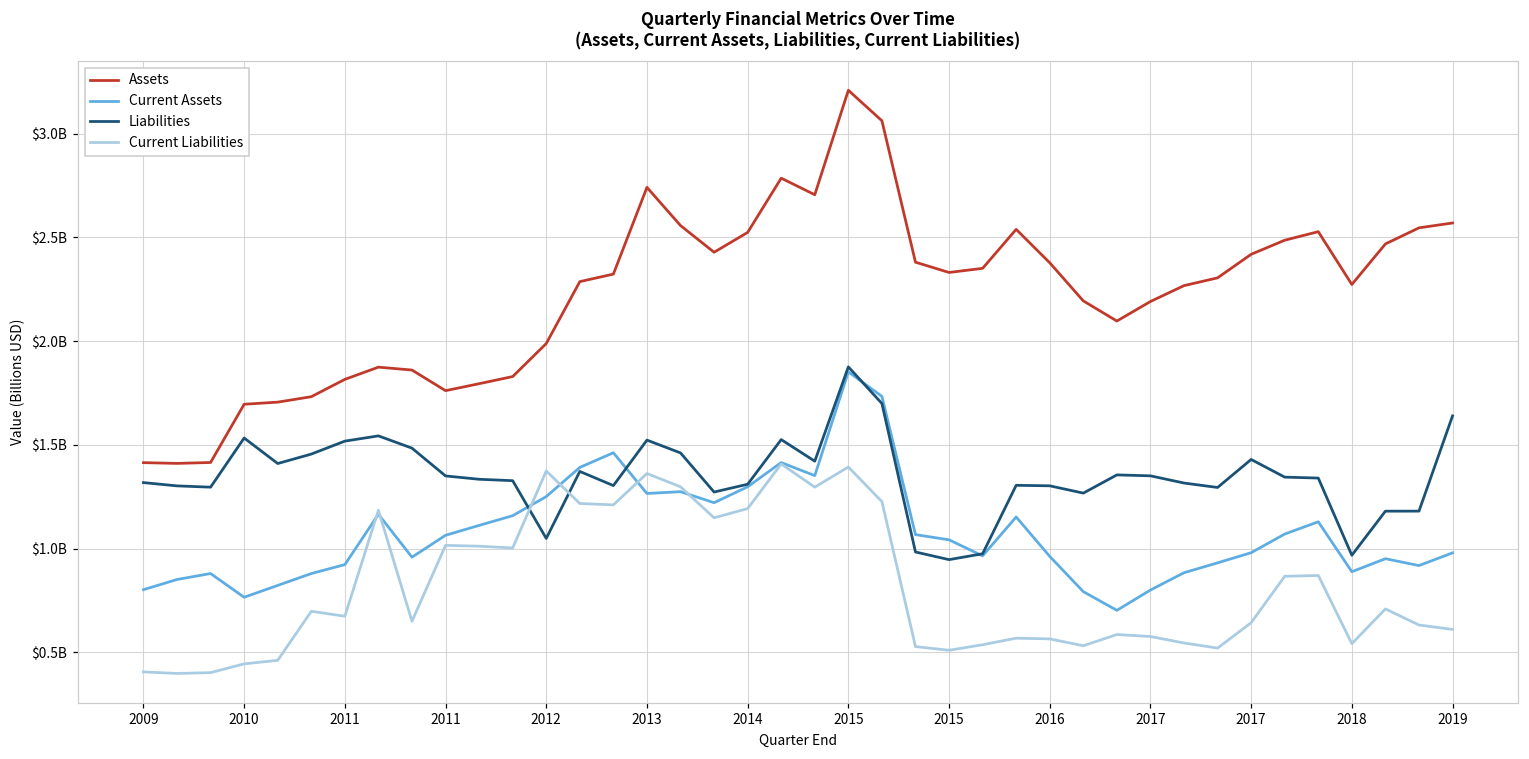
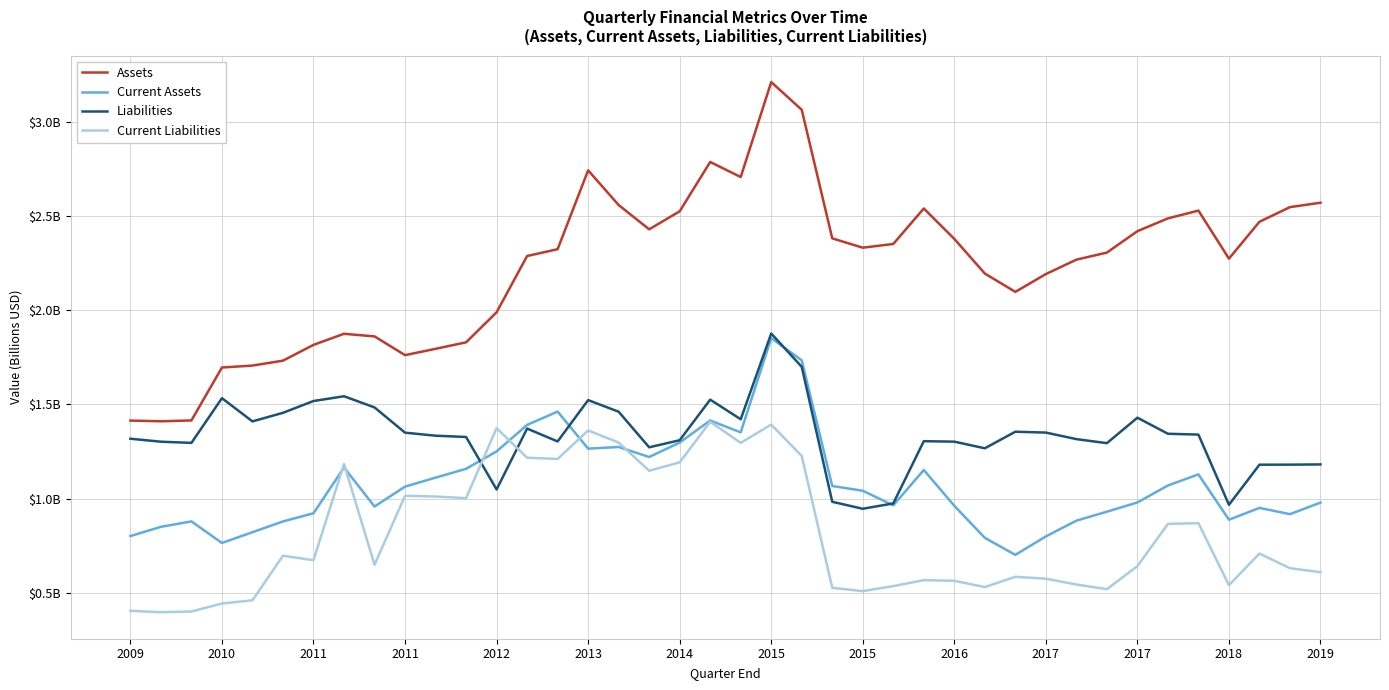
  {
    "Assets": {
      "2009": "$1410000000",
      "2010": "$1700000000",
      "2012": "$1990000000",
      "2013": "$2740000000",
      "2014": "$2520000000",
      "2016": "$2380000000",
      "2018": "$2270000000",
      "2019": "$2570000000"
    },
    "Current Assets": {
      "2009": "$800000000",
      "2010": "$770000000",
      "2012": "$1250000000",
      "2013": "$1270000000",
      "2016": "$960000000",
      "2018": "$890000000",
      "2019": "$980000000"
    },
    "Liabilities": {
      "2009": "$1320000000",
      "2010": "$1530000000",
      "2012": "$1050000000",
      "2013": "$1520000000",
      "2016": "$1300000000",
      "2018": "$970000000",
-     "2019": "$1640000000"
+     "2019": "$1180000000"
    },
    "Current Liabilities": {
      "2009": "$410000000",
      "2010": "$440000000",
      "2012": "$1370000000",
      "2013": "$1360000000",
      "2014": "$1190000000",
      "2016": "$560000000",
      "2018": "$540000000",
      "2019": "$610000000"
    }
  }
